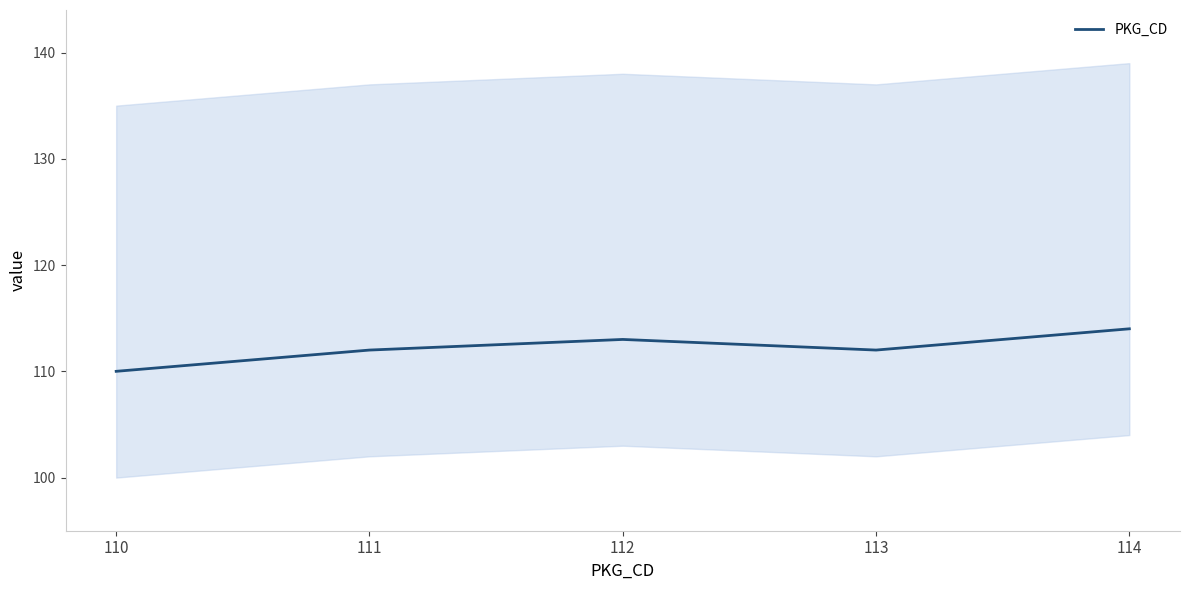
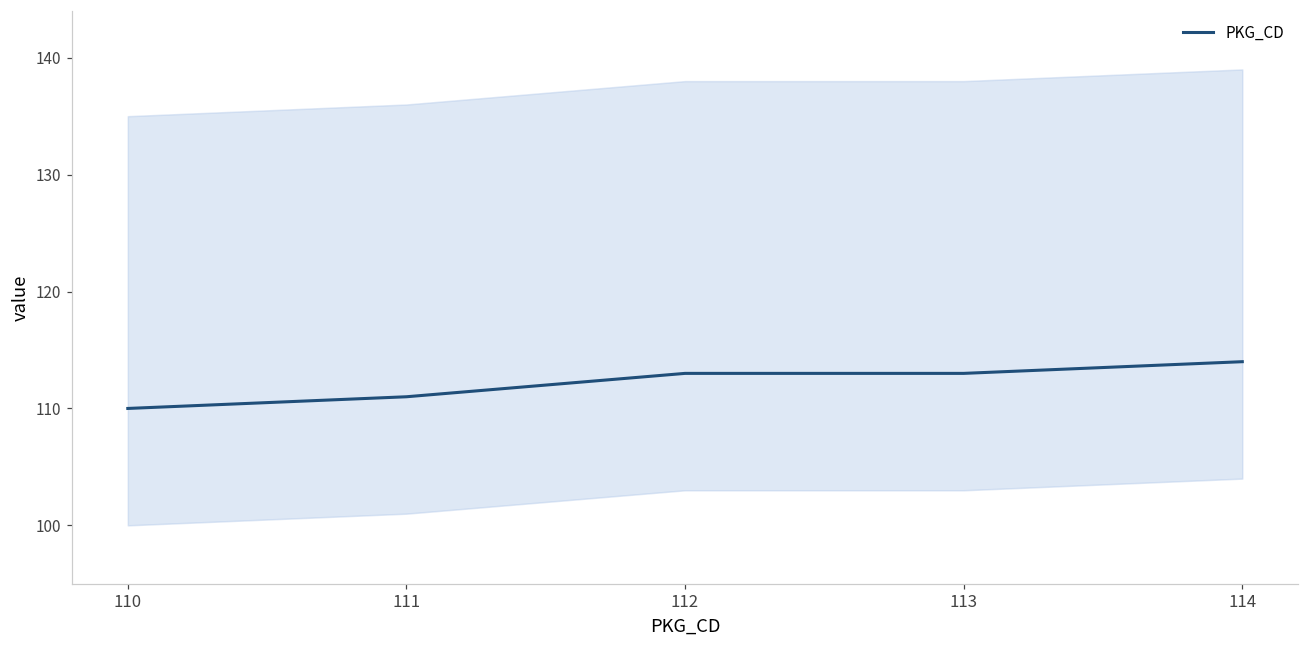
  {
    "PKG_CD": {
      "110": 110,
-     "111": 112,
+     "111": 111,
      "112": 113,
-     "113": 112,
+     "113": 113,
      "114": 114
    }
  }
